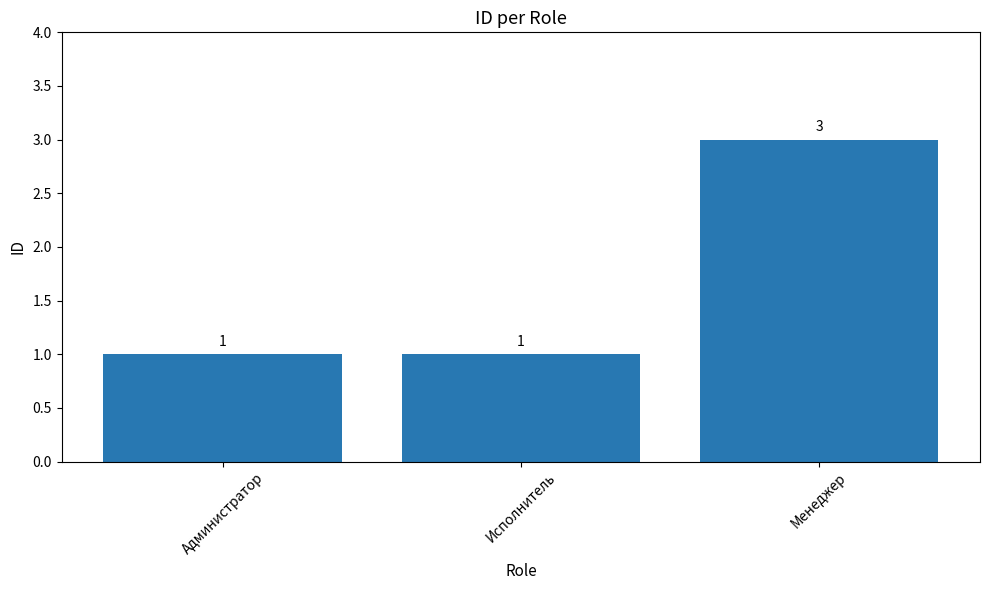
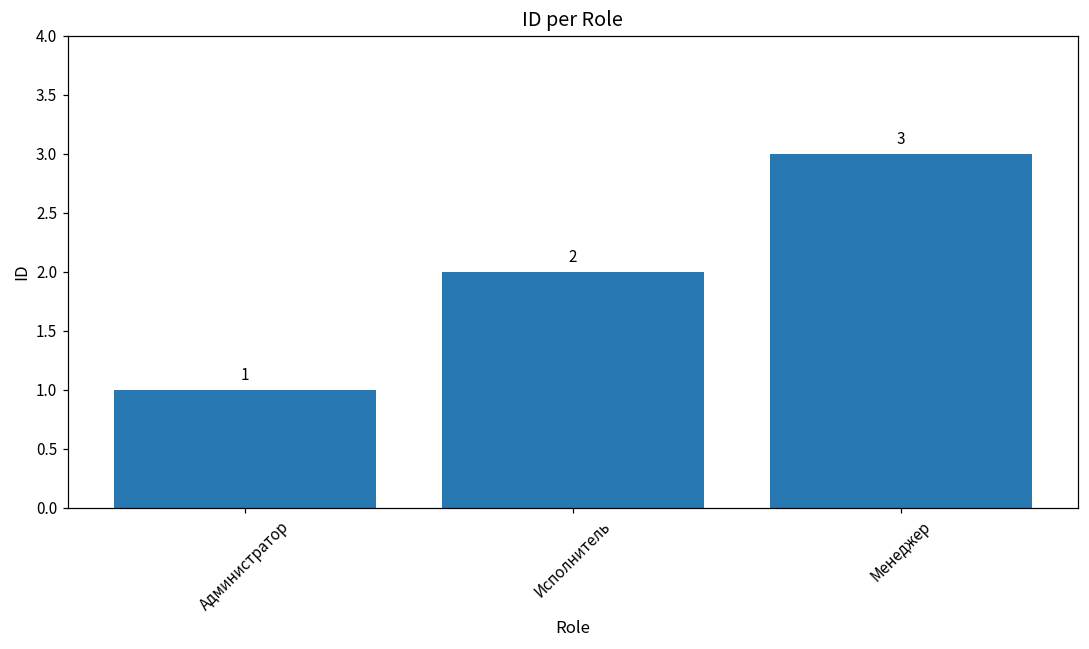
  {
    "Администратор": 1,
-   "Исполнитель": 1,
+   "Исполнитель": 2,
    "Менеджер": 3
  }
